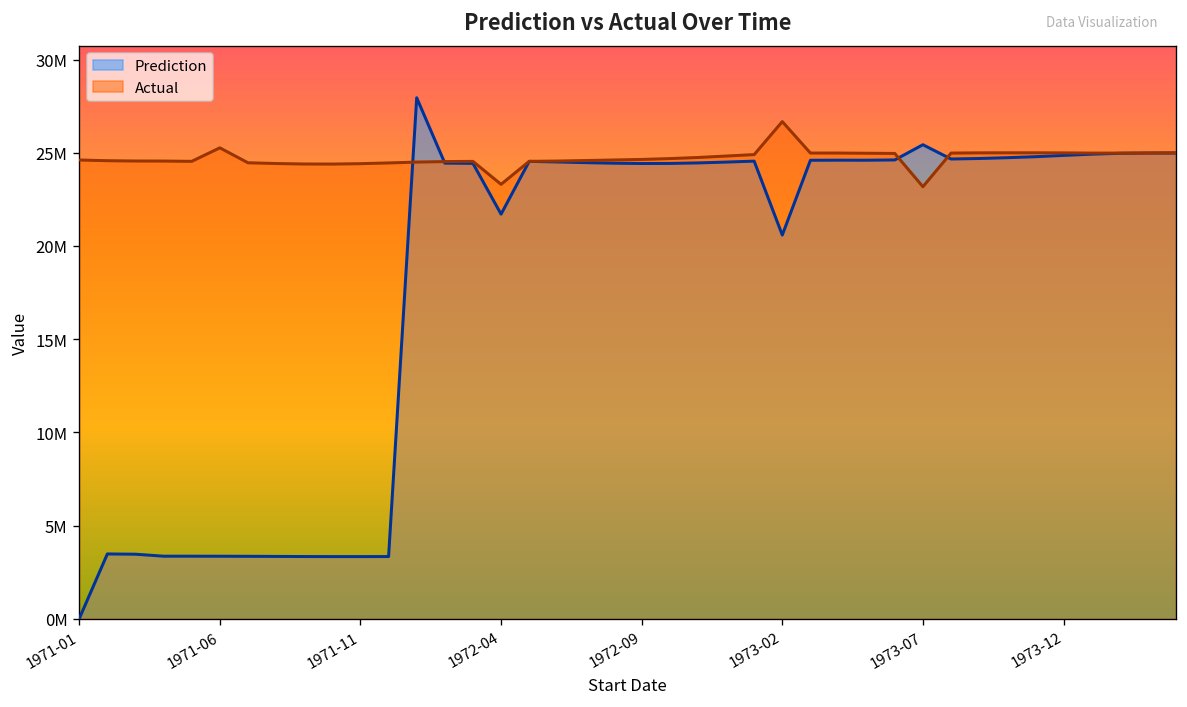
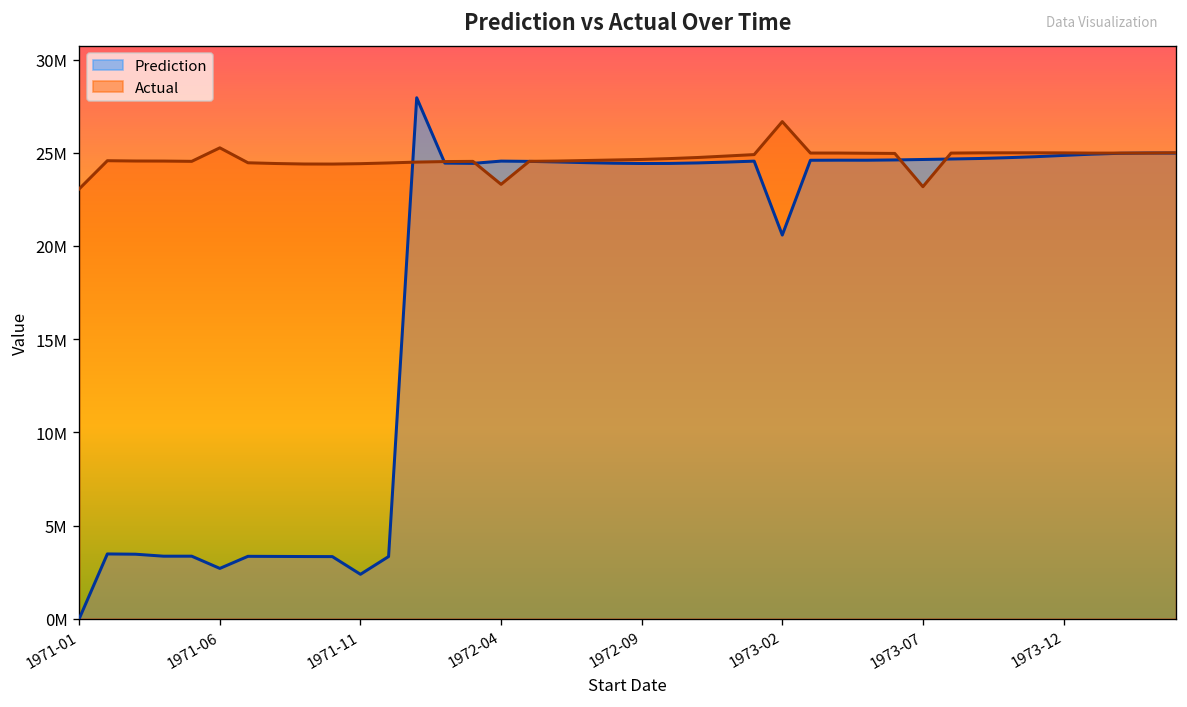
  {
    "Prediction": {
      "1971-01": 0,
-     "1971-06": 3400000,
-     "1971-11": 3300000,
-     "1972-04": 21700000,
+     "1971-06": 2700000,
+     "1971-11": 2400000,
+     "1972-04": 24600000,
      "1972-09": 24400000,
      "1973-02": 20600000,
-     "1973-07": 25400000
+     "1973-07": 24600000
    },
    "Actual": {
-     "1971-01": 24600000,
+     "1971-01": 23100000,
      "1971-06": 25300000,
      "1971-11": 24400000,
      "1972-04": 23300000,
      "1972-09": 24600000,
      "1973-02": 26700000,
      "1973-07": 23200000
    }
  }
